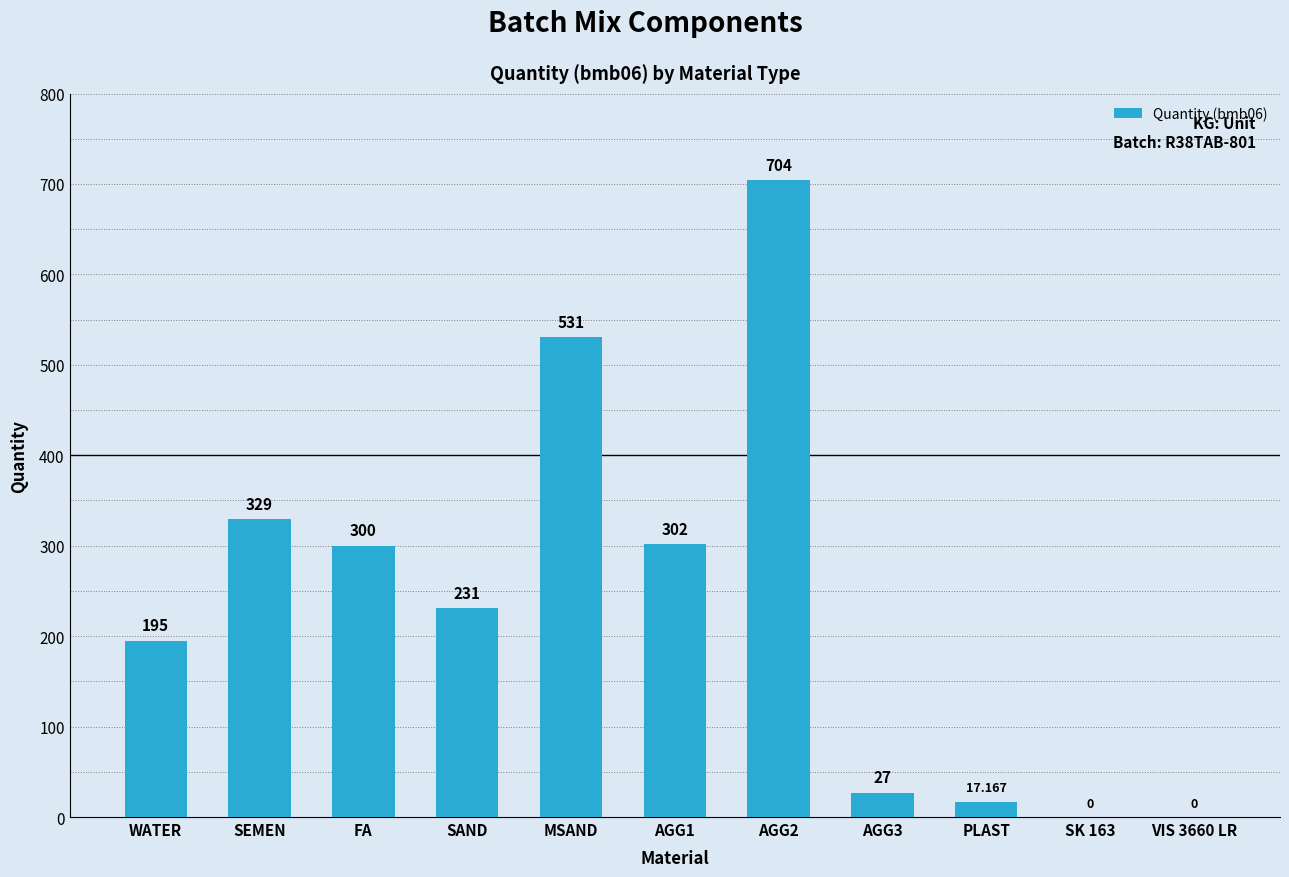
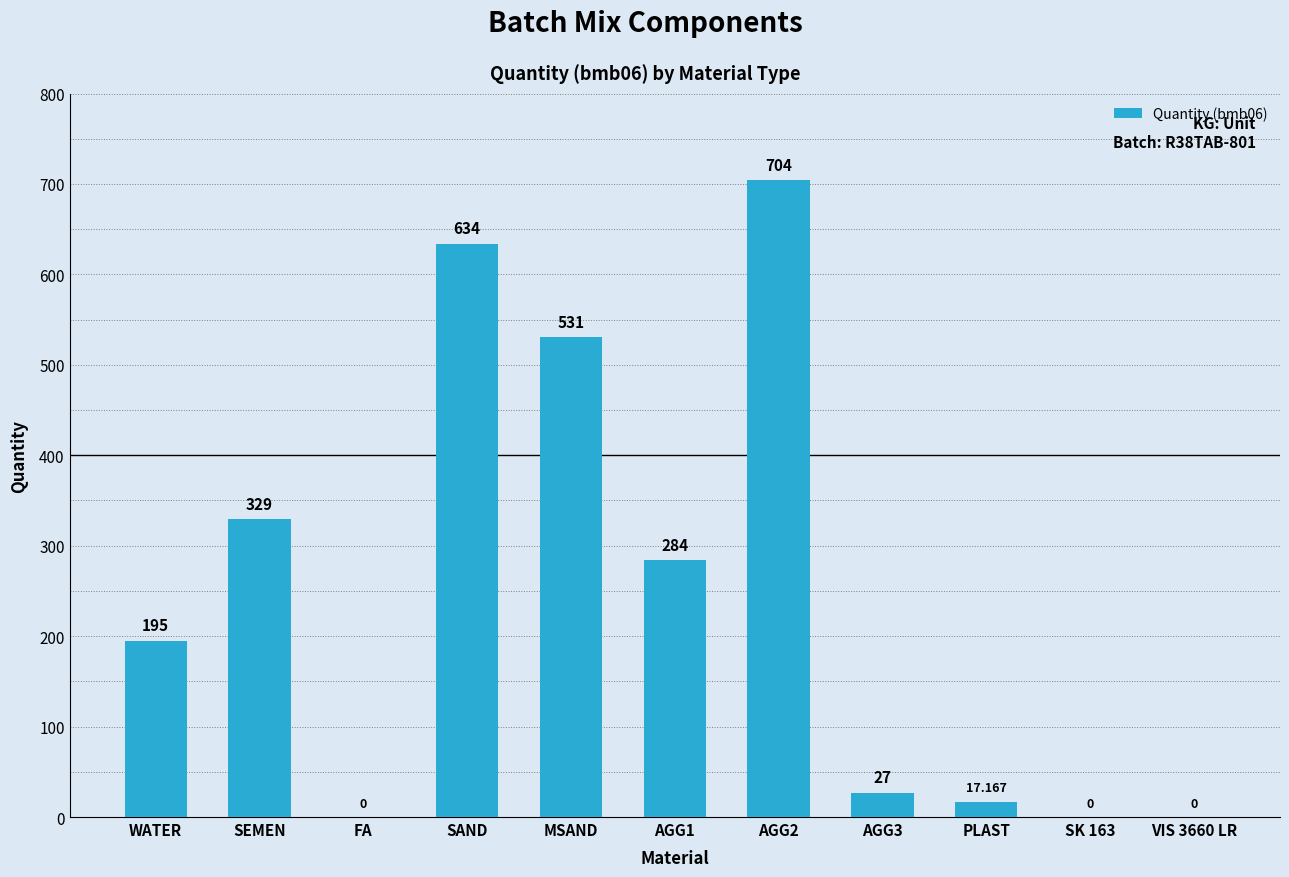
  {
    "WATER": 195,
    "SEMEN": 329,
-   "FA": 300,
-   "SAND": 231,
+   "FA": 0,
+   "SAND": 634,
    "MSAND": 531,
-   "AGG1": 302,
+   "AGG1": 284,
    "AGG2": 704,
    "AGG3": 27,
    "PLAST": 17.167,
    "SK 163": 0,
    "VIS 3660 LR": 0
  }
